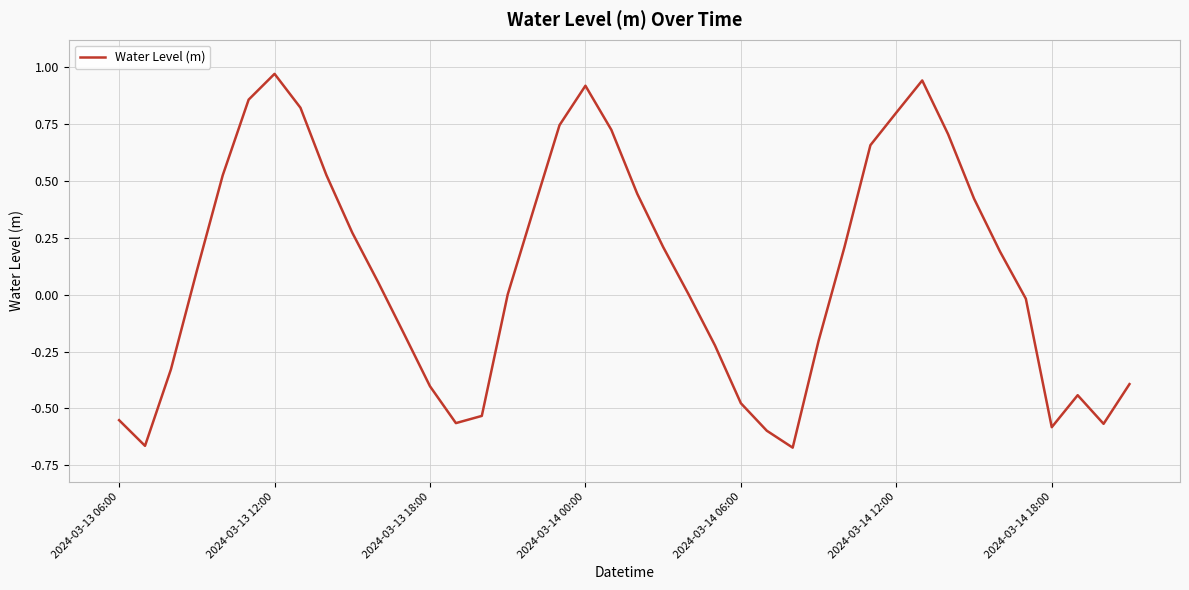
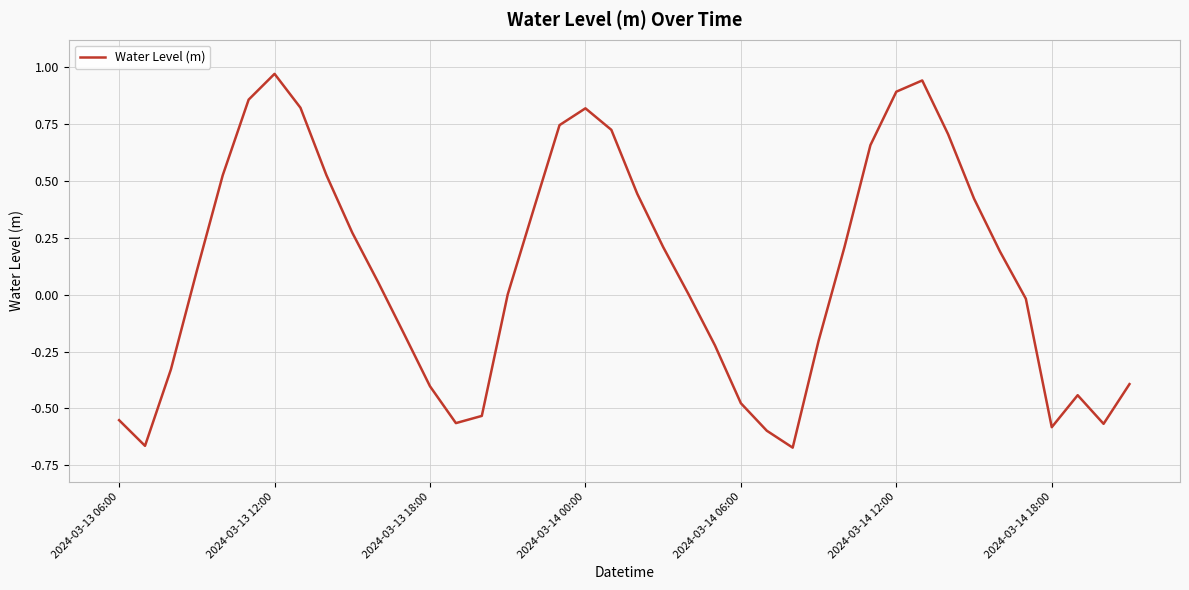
  {
    "2024-03-13 06:00": -0.55,
    "2024-03-13 12:00": 0.97,
    "2024-03-13 18:00": -0.40,
-   "2024-03-14 00:00": 0.92,
+   "2024-03-14 00:00": 0.82,
    "2024-03-14 06:00": -0.48,
-   "2024-03-14 12:00": 0.80,
+   "2024-03-14 12:00": 0.89,
    "2024-03-14 18:00": -0.58
  }
